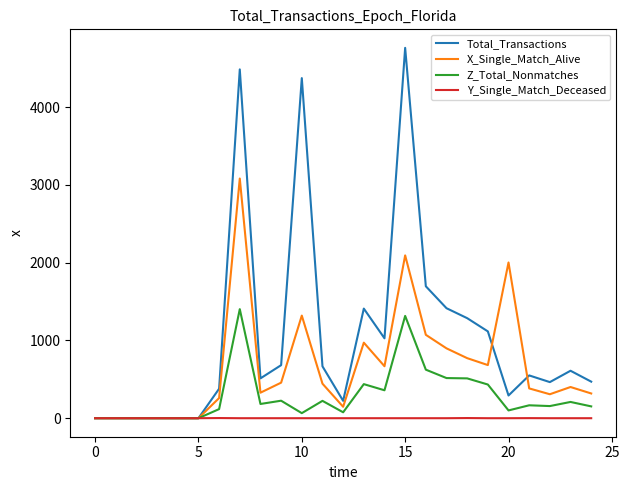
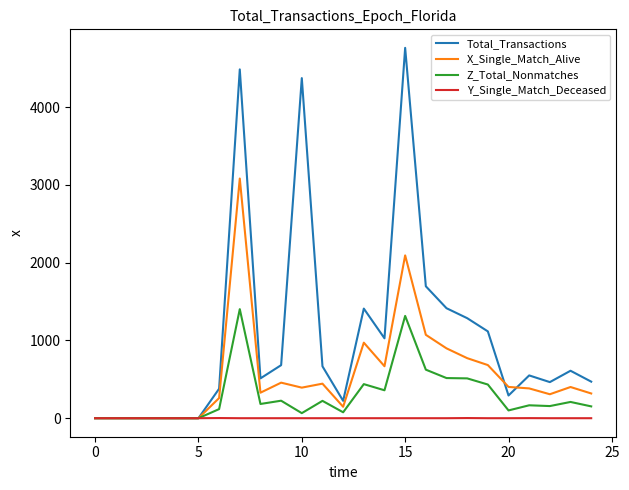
  {
    "Total_Transactions": {
      "10": 4400,
      "15": 4800,
      "20": 300
    },
    "X_Single_Match_Alive": {
-     "10": 1300,
+     "10": 400,
      "15": 2100,
-     "20": 2000
+     "20": 400
    },
    "Z_Total_Nonmatches": {
      "10": 100,
      "15": 1300,
      "20": 100
    },
    "Y_Single_Match_Deceased": {
      "10": 0,
      "15": 0,
      "20": 0
    }
  }
